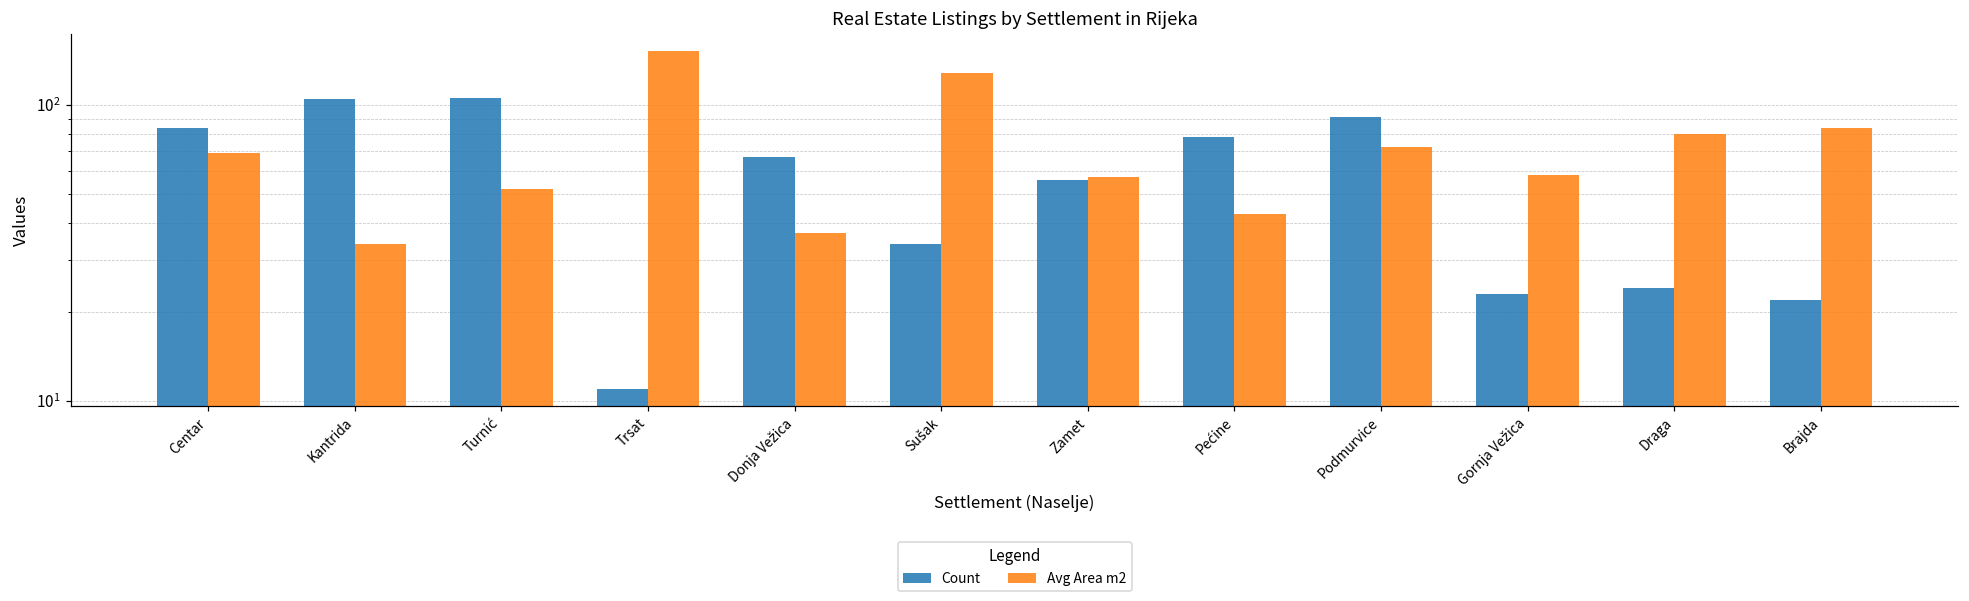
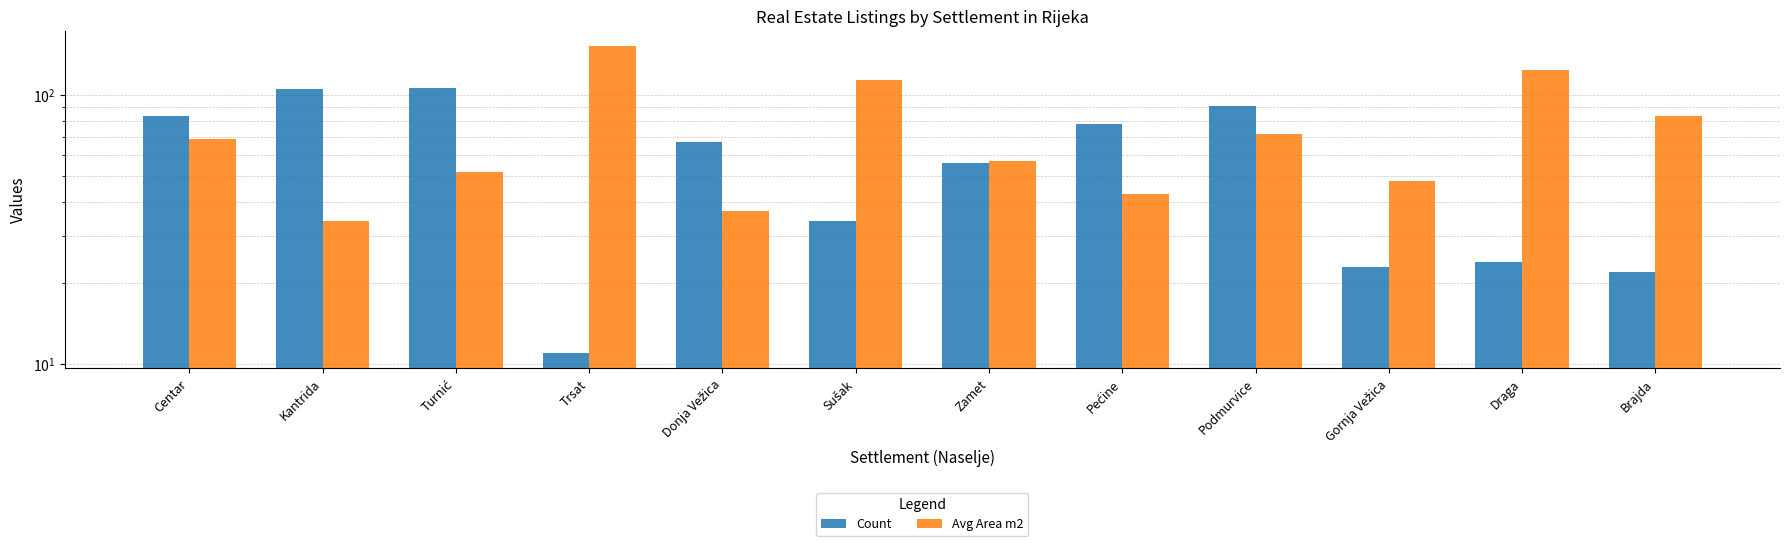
  {
    "Count": {
      "Centar": 84,
      "Kantrida": 105,
      "Turnić": 106,
      "Trsat": 11,
      "Donja Vežica": 67,
      "Sušak": 34,
      "Zamet": 56,
      "Pećine": 78,
      "Podmurvice": 91,
      "Gornja Vežica": 23,
      "Draga": 24,
      "Brajda": 22
    },
    "Avg Area m2": {
      "Centar": 69,
      "Kantrida": 34,
      "Turnić": 52,
      "Trsat": 150,
      "Donja Vežica": 37,
-     "Sušak": 130,
+     "Sušak": 114,
      "Zamet": 57,
      "Pećine": 43,
      "Podmurvice": 72,
-     "Gornja Vežica": 58,
-     "Draga": 80,
+     "Gornja Vežica": 48,
+     "Draga": 120,
      "Brajda": 84
    }
  }
